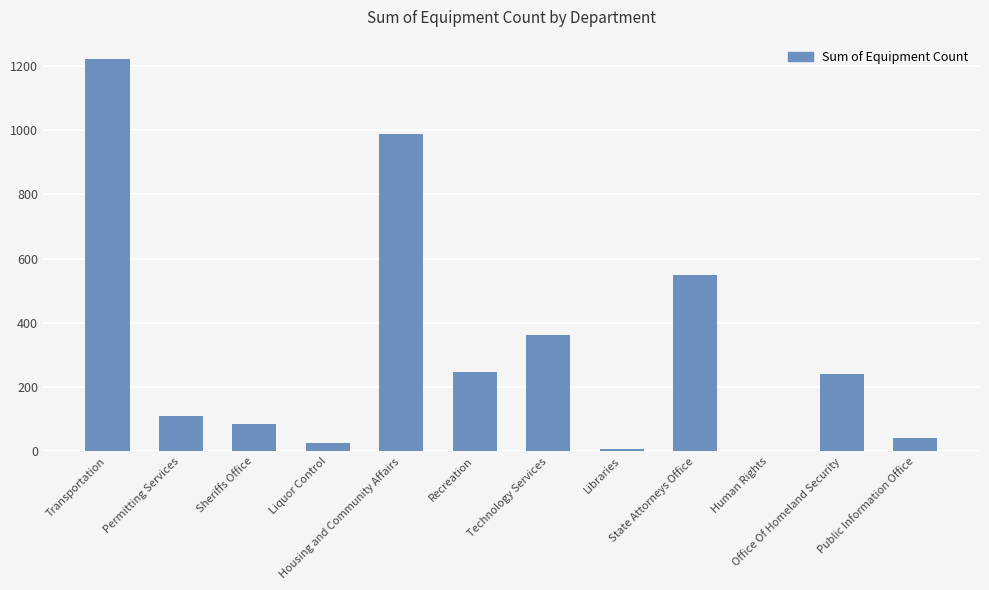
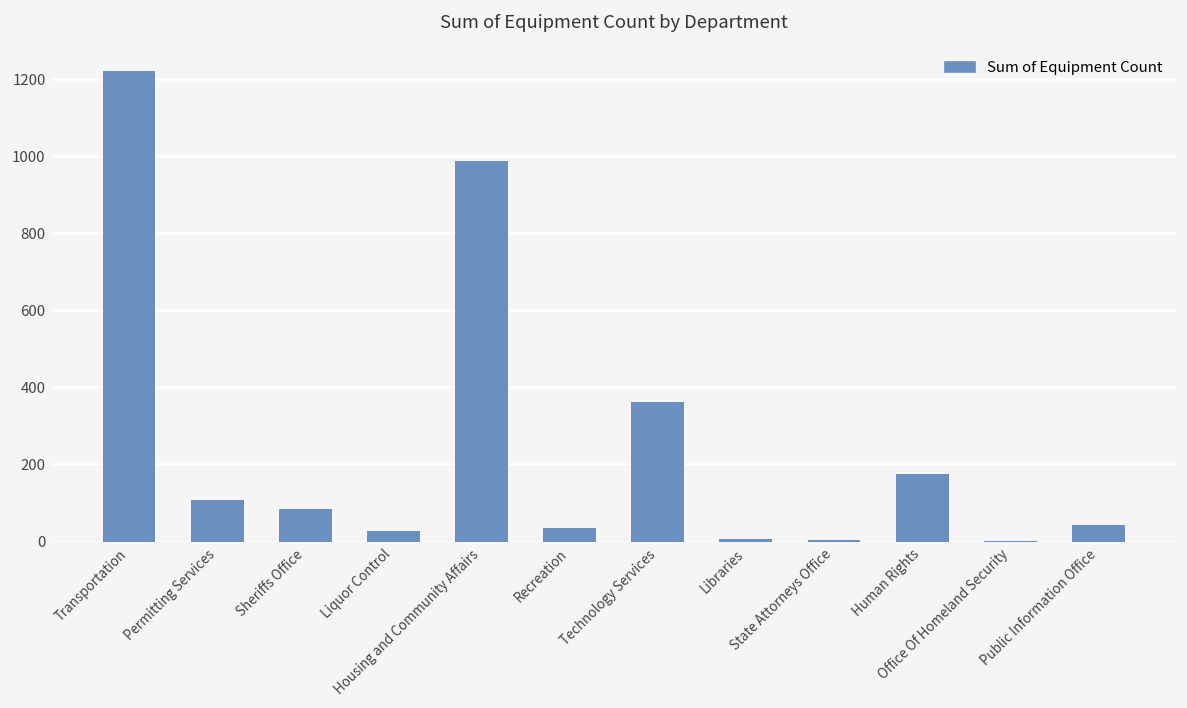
  {
    "Transportation": 1220,
    "Permitting Services": 110,
    "Sheriffs Office": 90,
    "Liquor Control": 30,
    "Housing and Community Affairs": 990,
-   "Recreation": 250,
+   "Recreation": 40,
    "Technology Services": 360,
-   "State Attorneys Office": 550,
-   "Human Rights": 0,
-   "Office Of Homeland Security": 240,
+   "State Attorneys Office": 10,
+   "Human Rights": 180,
+   "Office Of Homeland Security": 0,
    "Public Information Office": 40
  }
